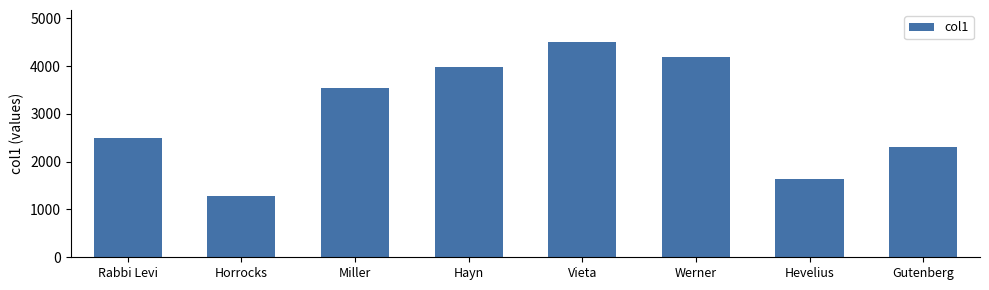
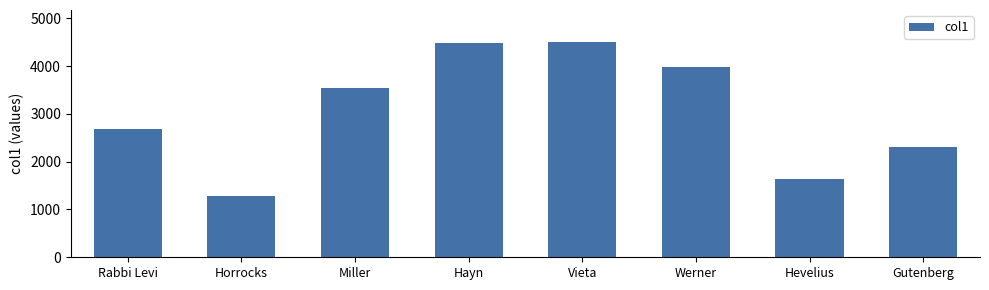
  {
-   "Rabbi Levi": 2500,
+   "Rabbi Levi": 2700,
    "Horrocks": 1300,
    "Miller": 3600,
-   "Hayn": 4000,
+   "Hayn": 4500,
    "Vieta": 4500,
-   "Werner": 4200,
+   "Werner": 4000,
    "Hevelius": 1600,
    "Gutenberg": 2300
  }
